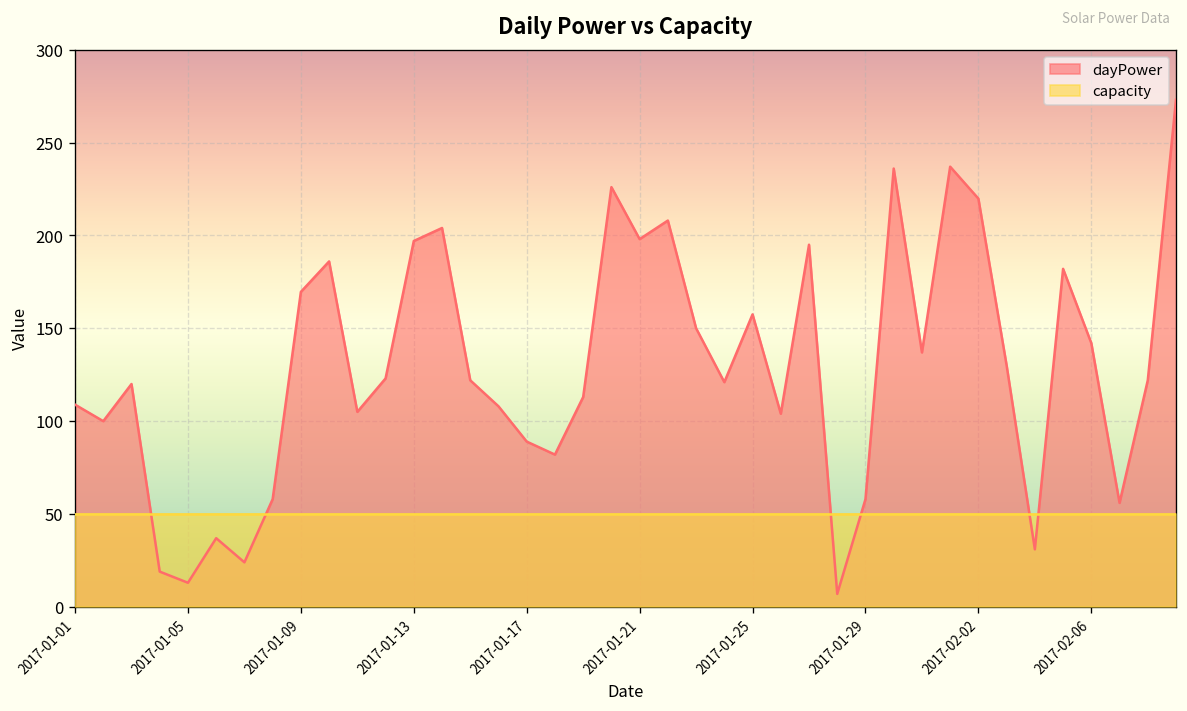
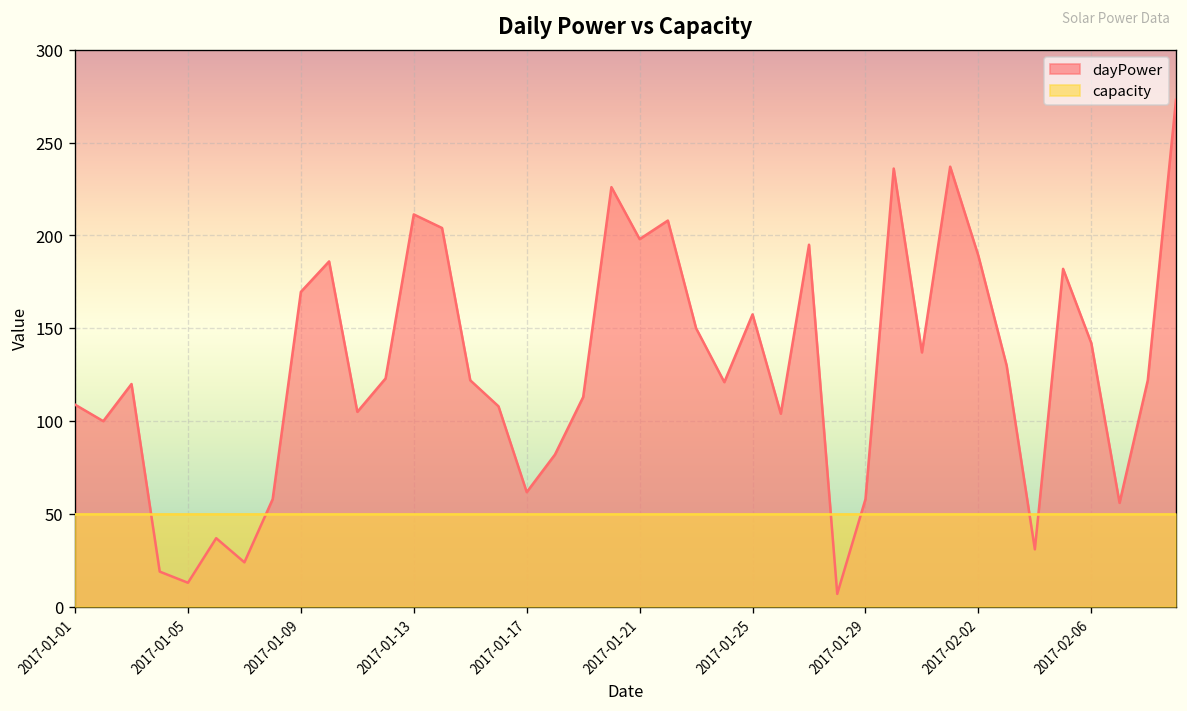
  {
    "dayPower": {
      "2017-01-01": 109,
      "2017-01-05": 13,
      "2017-01-09": 170,
-     "2017-01-13": 197,
-     "2017-01-17": 89,
+     "2017-01-13": 211,
+     "2017-01-17": 62,
      "2017-01-21": 198,
      "2017-01-25": 158,
      "2017-01-29": 58,
-     "2017-02-02": 220,
+     "2017-02-02": 189,
      "2017-02-06": 142
    },
    "capacity": {
      "2017-01-01": 50,
      "2017-01-05": 50,
      "2017-01-09": 50,
      "2017-01-13": 50,
      "2017-01-17": 50,
      "2017-01-21": 50,
      "2017-01-25": 50,
      "2017-01-29": 50,
      "2017-02-02": 50,
      "2017-02-06": 50
    }
  }
